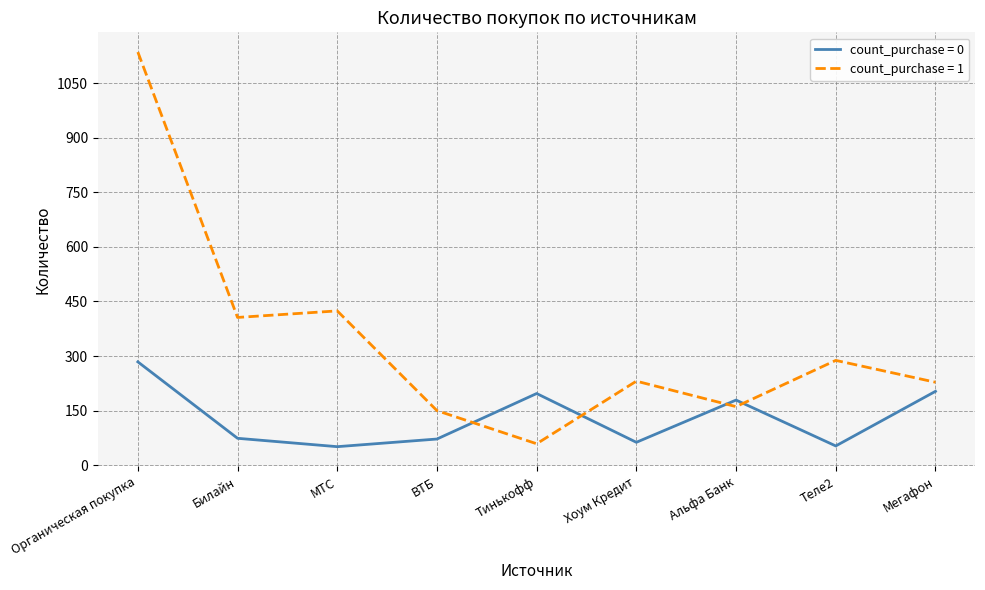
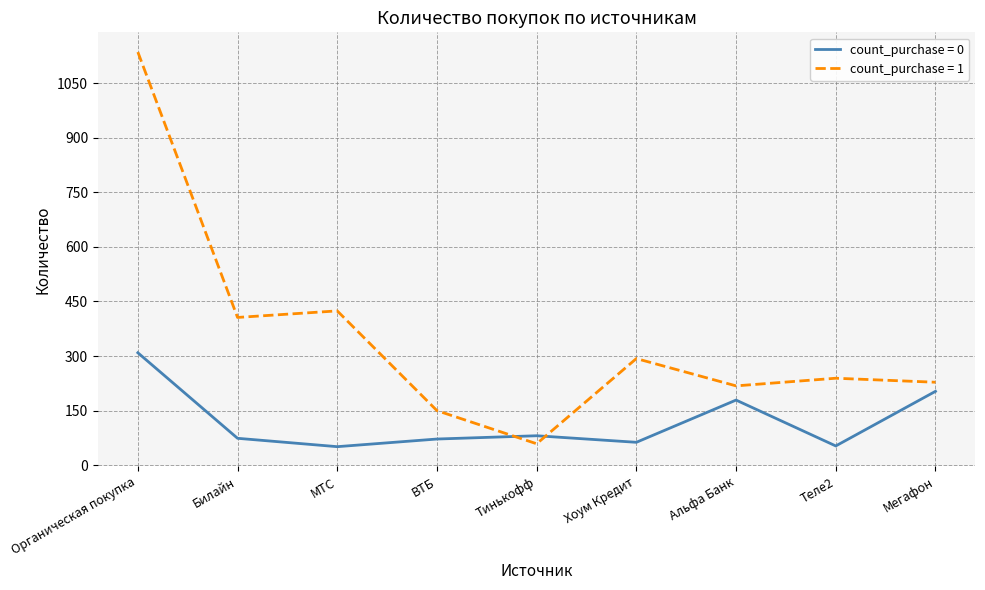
  {
    "count_purchase = 0": {
-     "Органическая покупка": 280,
+     "Органическая покупка": 310,
      "Билайн": 70,
      "МТС": 50,
      "ВТБ": 70,
-     "Тинькофф": 200,
+     "Тинькофф": 80,
      "Хоум Кредит": 60,
      "Альфа Банк": 180,
      "Теле2": 50,
      "Мегафон": 200
    },
    "count_purchase = 1": {
      "Органическая покупка": 1140,
      "Билайн": 410,
      "МТС": 420,
      "ВТБ": 150,
      "Тинькофф": 60,
-     "Хоум Кредит": 230,
-     "Альфа Банк": 160,
-     "Теле2": 290,
+     "Хоум Кредит": 290,
+     "Альфа Банк": 220,
+     "Теле2": 240,
      "Мегафон": 230
    }
  }
